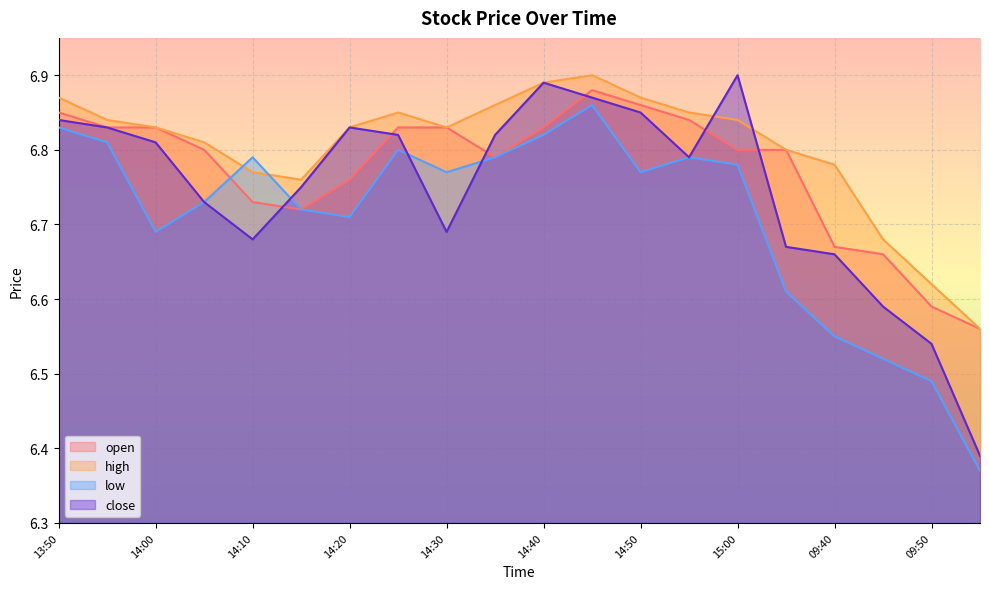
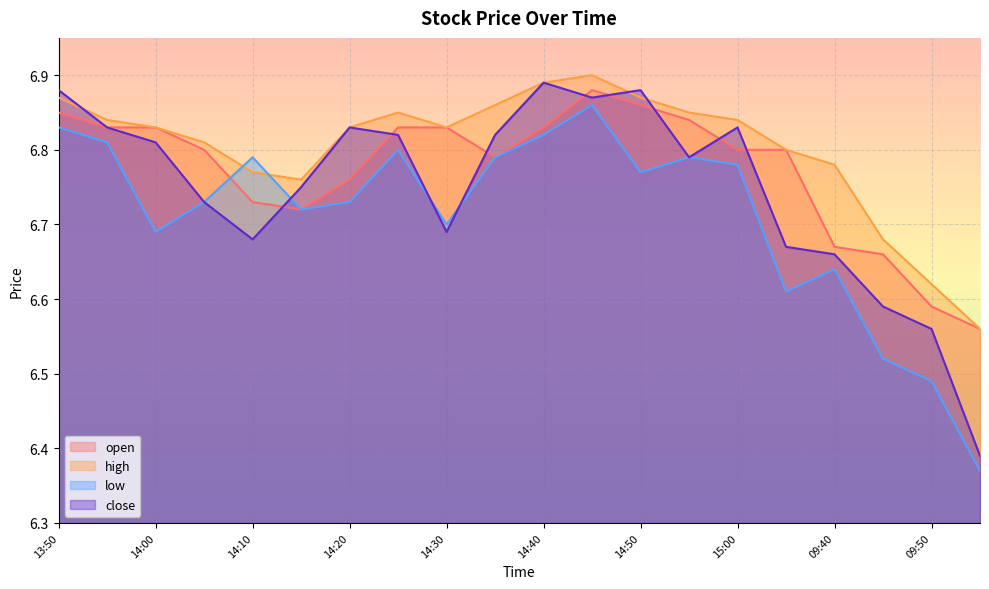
  {
    "low": {
      "13:50": 6.83,
      "14:00": 6.69,
      "14:10": 6.79,
-     "14:20": 6.71,
-     "14:30": 6.77,
+     "14:20": 6.73,
+     "14:30": 6.70,
      "14:40": 6.82,
      "14:50": 6.77,
      "15:00": 6.78,
-     "09:40": 6.55,
+     "09:40": 6.64,
      "09:50": 6.49
    },
    "close": {
-     "13:50": 6.84,
+     "13:50": 6.88,
      "14:00": 6.81,
      "14:10": 6.68,
      "14:30": 6.69,
-     "14:50": 6.85,
-     "15:00": 6.90,
+     "14:50": 6.88,
+     "15:00": 6.83,
      "09:40": 6.66,
-     "09:50": 6.54
+     "09:50": 6.56
    }
  }
